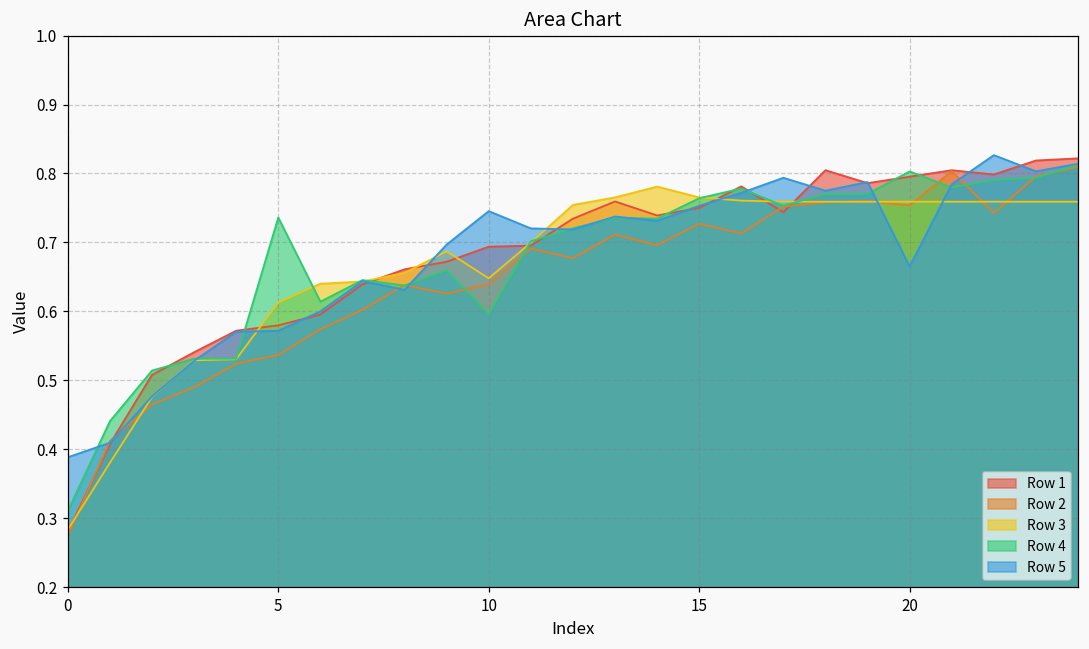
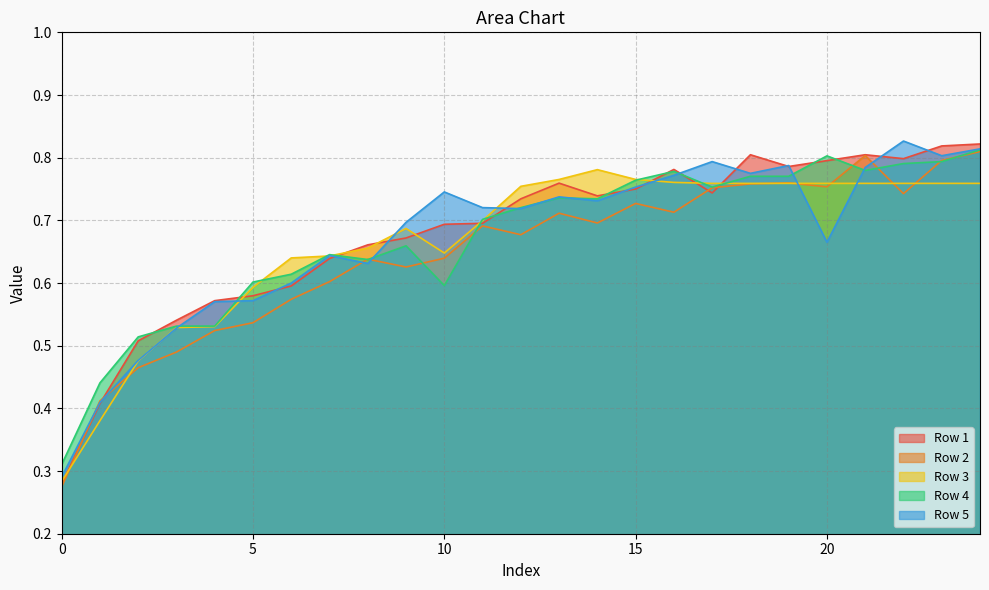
  {
    "Row 3": {
-     "5": 0.61,
+     "5": 0.59,
      "10": 0.65,
      "20": 0.76
    },
    "Row 4": {
      "0": 0.31,
-     "5": 0.74,
+     "5": 0.60,
      "10": 0.60,
      "20": 0.80
    },
    "Row 5": {
-     "0": 0.39,
+     "0": 0.29,
      "5": 0.57,
      "10": 0.75,
      "20": 0.67
    }
  }
